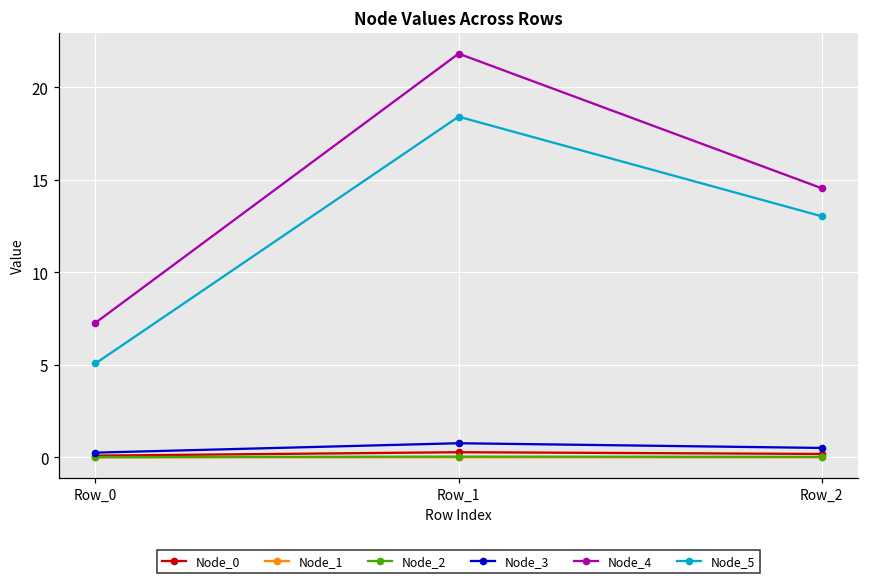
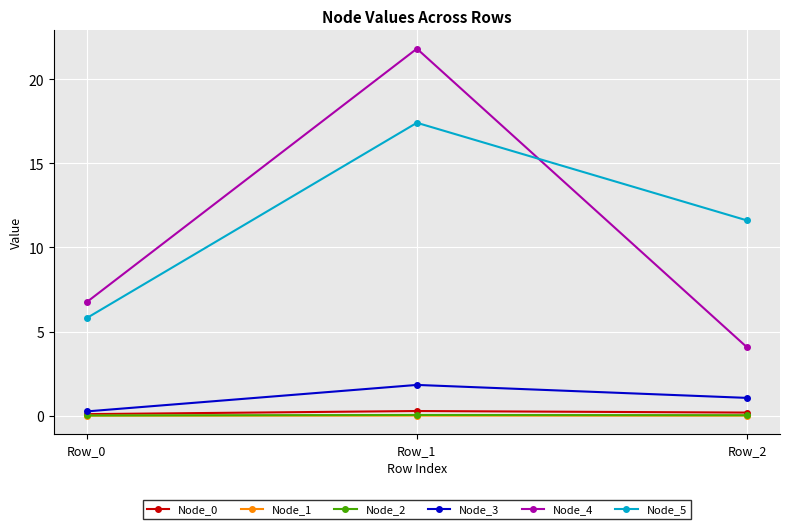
  {
    "Node_0": {
      "Row_1": 0.3,
      "Row_2": 0.2
    },
    "Node_3": {
      "Row_0": 0.3,
-     "Row_1": 0.8,
-     "Row_2": 0.5
+     "Row_1": 1.8,
+     "Row_2": 1.1
    },
    "Node_4": {
-     "Row_0": 7.3,
+     "Row_0": 6.8,
      "Row_1": 21.8,
-     "Row_2": 14.5
+     "Row_2": 4.1
    },
    "Node_5": {
-     "Row_0": 5.1,
-     "Row_1": 18.4,
-     "Row_2": 13.0
+     "Row_0": 5.8,
+     "Row_1": 17.4,
+     "Row_2": 11.6
    }
  }
